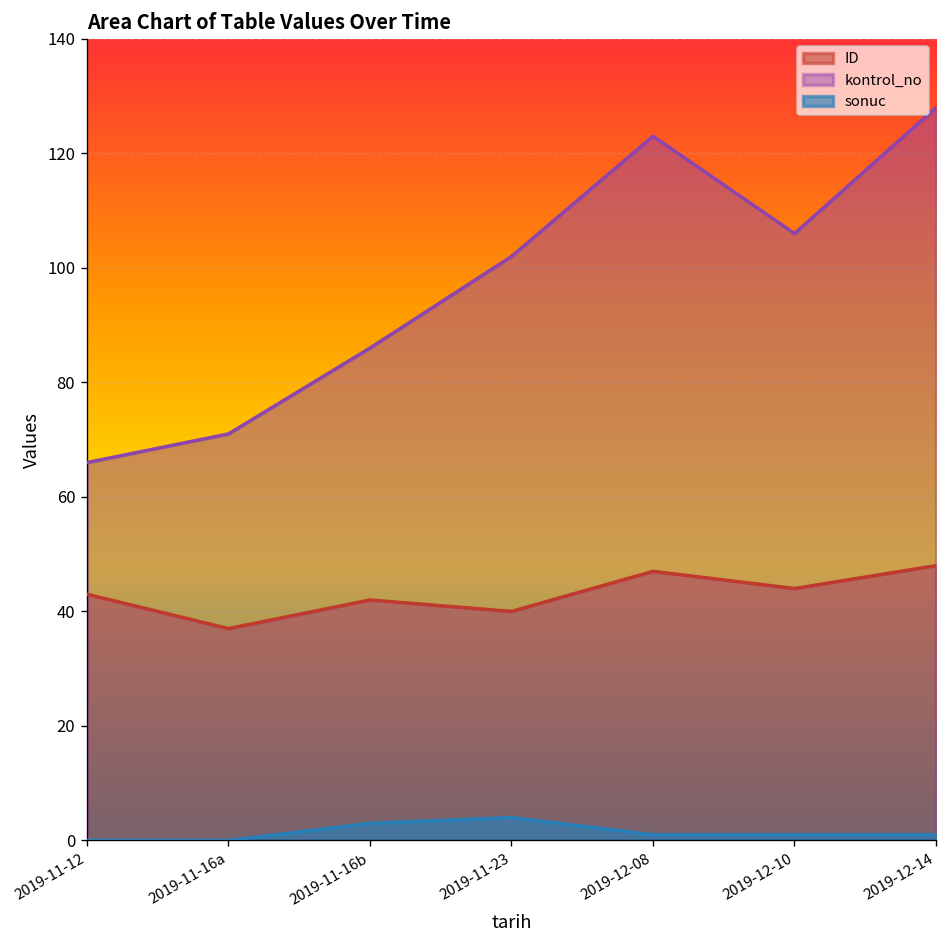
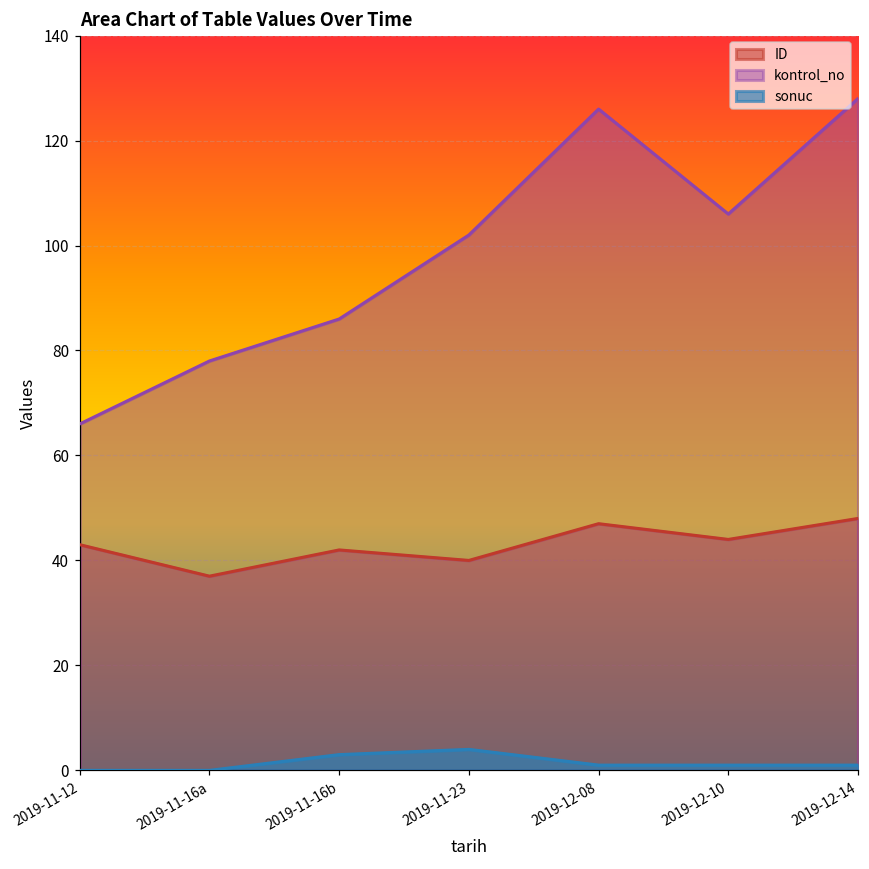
  {
    "ID": {
      "2019-11-12": 43,
      "2019-11-16a": 37,
      "2019-11-16b": 42,
      "2019-11-23": 40,
      "2019-12-08": 47,
      "2019-12-10": 44,
      "2019-12-14": 48
    },
    "kontrol_no": {
      "2019-11-12": 66,
-     "2019-11-16a": 71,
+     "2019-11-16a": 78,
      "2019-11-16b": 86,
      "2019-11-23": 102,
-     "2019-12-08": 123,
+     "2019-12-08": 126,
      "2019-12-10": 106,
      "2019-12-14": 128
    },
    "sonuc": {
      "2019-11-12": 0,
      "2019-11-16a": 0,
      "2019-11-16b": 3,
      "2019-11-23": 4,
      "2019-12-08": 1,
      "2019-12-10": 1,
      "2019-12-14": 1
    }
  }
